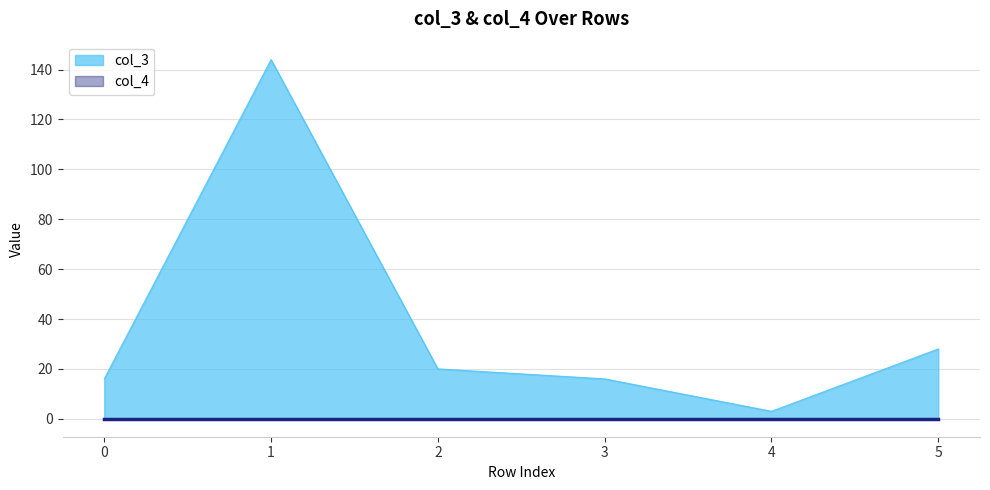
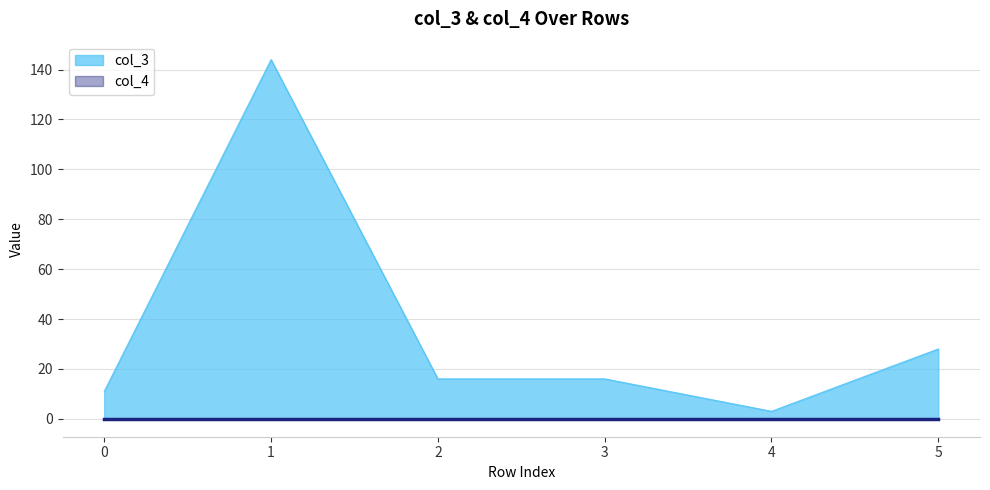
  {
    "col_3": {
-     "0": 16,
+     "0": 11,
      "1": 144,
-     "2": 20,
+     "2": 16,
      "3": 16,
      "4": 3,
      "5": 28
    },
    "col_4": {
      "0": 0,
      "1": 0,
      "2": 0,
      "3": 0,
      "4": 0,
      "5": 0
    }
  }
